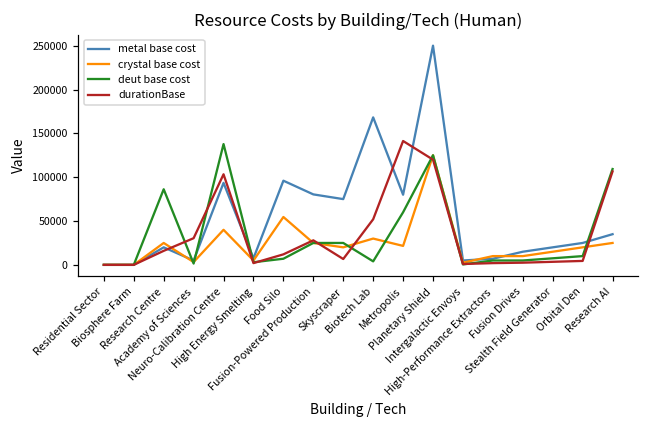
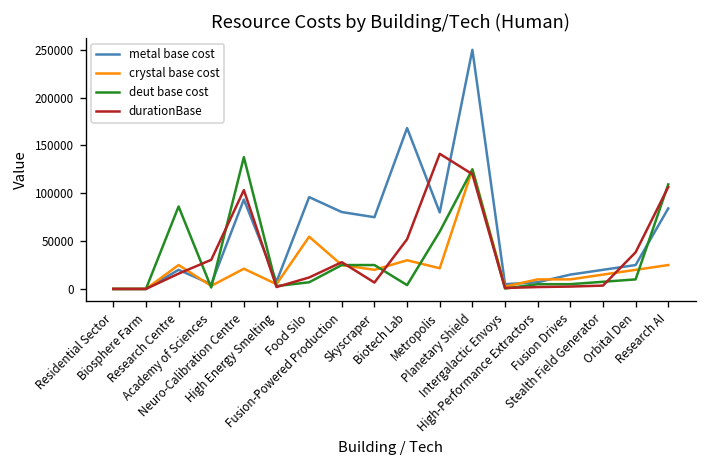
  {
    "metal base cost": {
      "Research Centre": 20000,
      "Neuro-Calibration Centre": 90000,
      "Food Silo": 100000,
      "Fusion-Powered Production": 80000,
      "Skyscraper": 80000,
      "Biotech Lab": 170000,
      "Metropolis": 80000,
      "Planetary Shield": 250000,
      "Fusion Drives": 20000,
      "Stealth Field Generator": 20000,
      "Orbital Den": 30000,
-     "Research AI": 40000
+     "Research AI": 80000
    },
    "crystal base cost": {
      "Research Centre": 30000,
-     "Neuro-Calibration Centre": 40000,
+     "Neuro-Calibration Centre": 20000,
      "Food Silo": 50000,
      "Skyscraper": 20000,
      "Biotech Lab": 30000,
      "Metropolis": 20000,
      "Fusion Drives": 10000,
      "Stealth Field Generator": 20000,
      "Orbital Den": 20000,
      "Research AI": 30000
    },
    "deut base cost": {
      "Research Centre": 90000,
      "Neuro-Calibration Centre": 140000,
      "Food Silo": 10000,
      "Skyscraper": 30000,
      "Biotech Lab": 0,
      "Metropolis": 60000,
      "Stealth Field Generator": 10000,
      "Orbital Den": 10000
    },
    "durationBase": {
      "Research Centre": 20000,
      "Academy of Sciences": 30000,
      "Neuro-Calibration Centre": 100000,
      "Food Silo": 10000,
      "Skyscraper": 10000,
      "Biotech Lab": 50000,
      "Metropolis": 140000,
      "Planetary Shield": 120000,
      "Stealth Field Generator": 0,
-     "Orbital Den": 0
+     "Orbital Den": 40000
    }
  }
